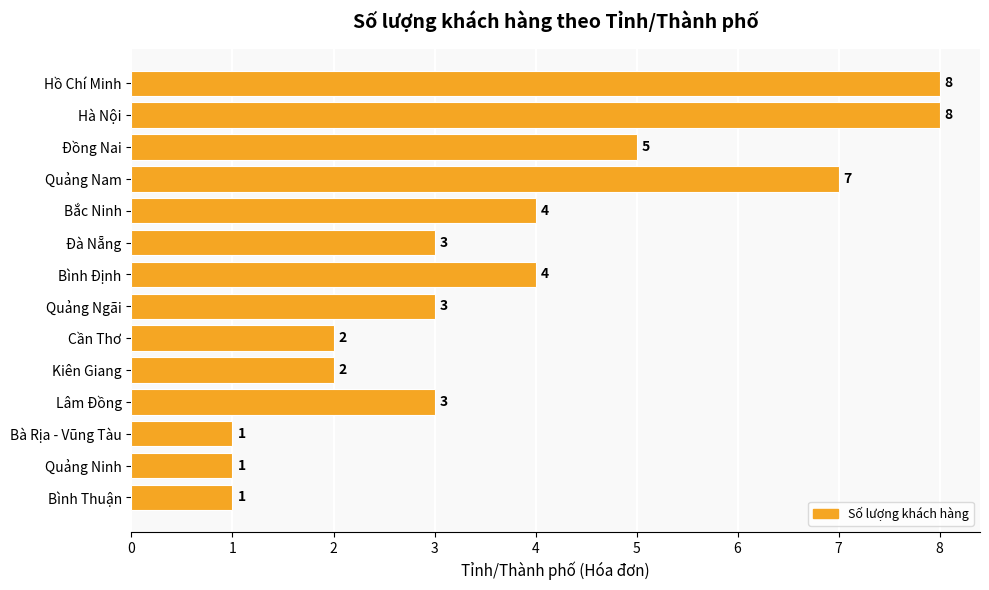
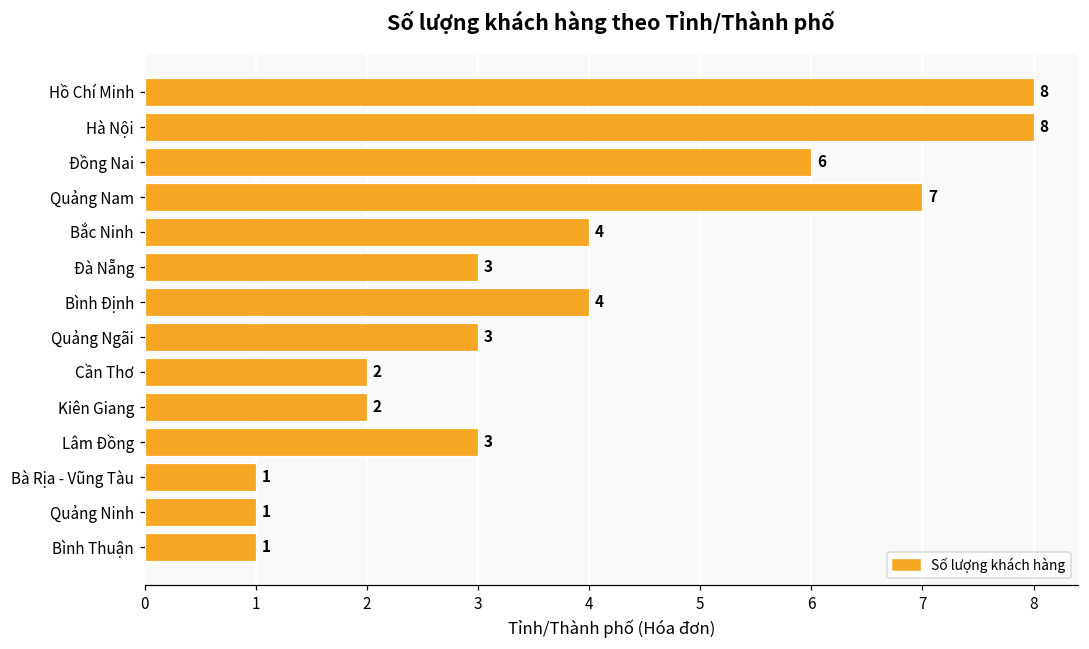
  {
    "Hồ Chí Minh": 8,
    "Hà Nội": 8,
-   "Đồng Nai": 5,
+   "Đồng Nai": 6,
    "Quảng Nam": 7,
    "Bắc Ninh": 4,
    "Đà Nẵng": 3,
    "Bình Định": 4,
    "Quảng Ngãi": 3,
    "Cần Thơ": 2,
    "Kiên Giang": 2,
    "Lâm Đồng": 3,
    "Bà Rịa - Vũng Tàu": 1,
    "Quảng Ninh": 1,
    "Bình Thuận": 1
  }
